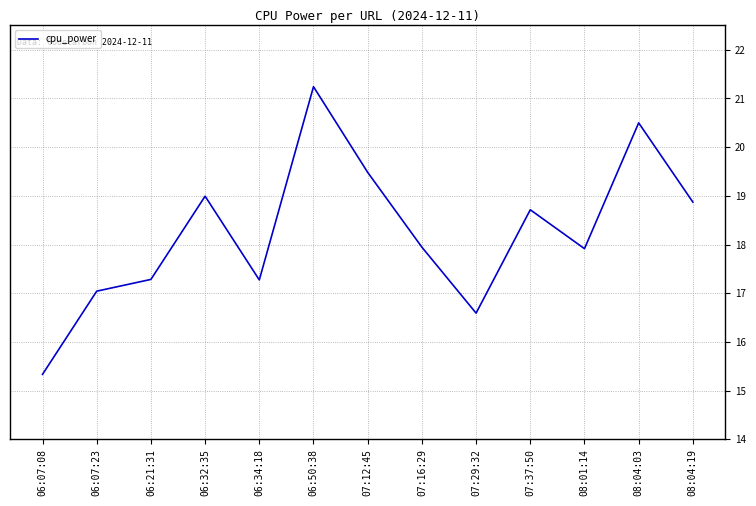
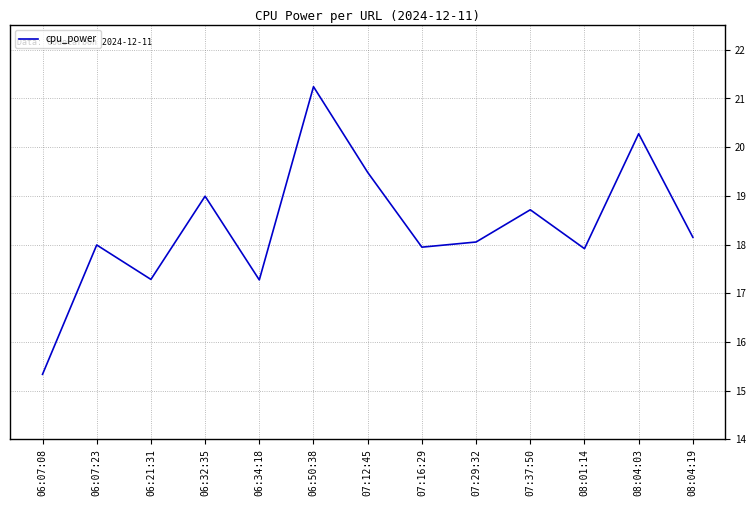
  {
    "06:07:08": 15.3,
-   "06:07:23": 17.0,
+   "06:07:23": 18.0,
    "06:21:31": 17.3,
    "06:32:35": 19.0,
    "06:34:18": 17.3,
    "06:50:38": 21.2,
    "07:12:45": 19.5,
    "07:16:29": 17.9,
-   "07:29:32": 16.6,
+   "07:29:32": 18.1,
    "07:37:50": 18.7,
    "08:01:14": 17.9,
-   "08:04:03": 20.5,
-   "08:04:19": 18.9
+   "08:04:03": 20.3,
+   "08:04:19": 18.1
  }
